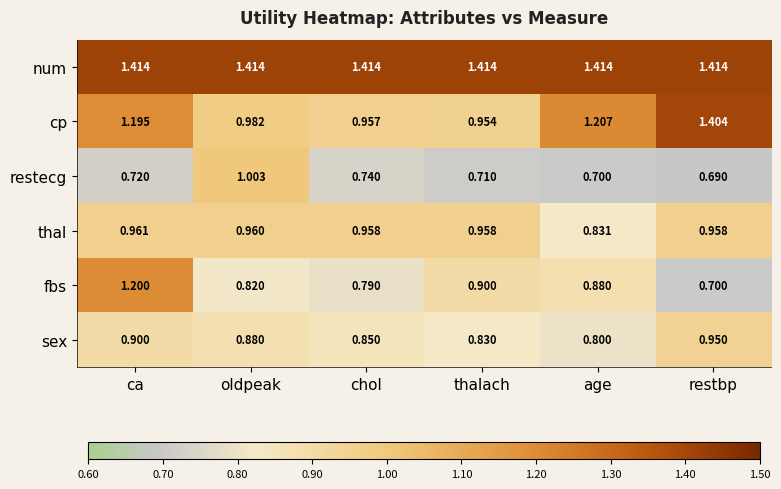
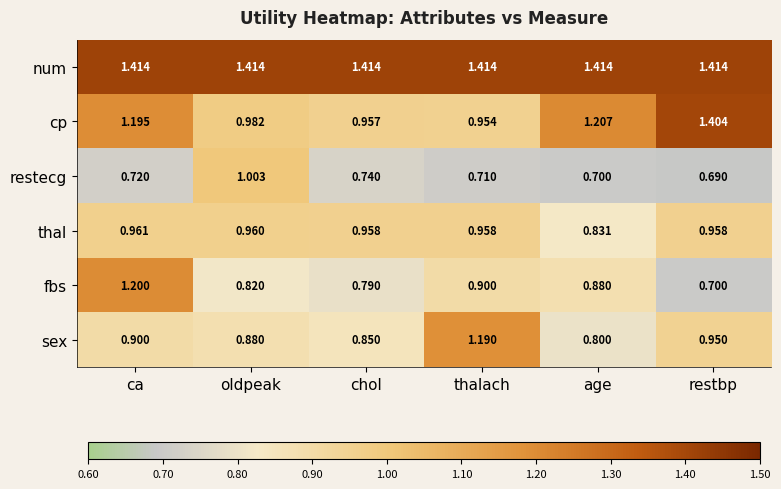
  {
    "num": {
      "ca": 1.414,
      "oldpeak": 1.414,
      "chol": 1.414,
      "thalach": 1.414,
      "age": 1.414,
      "restbp": 1.414
    },
    "cp": {
      "ca": 1.195,
      "oldpeak": 0.982,
      "chol": 0.957,
      "thalach": 0.954,
      "age": 1.207,
      "restbp": 1.404
    },
    "restecg": {
      "ca": 0.720,
      "oldpeak": 1.003,
      "chol": 0.740,
      "thalach": 0.710,
      "age": 0.700,
      "restbp": 0.690
    },
    "thal": {
      "ca": 0.961,
      "oldpeak": 0.960,
      "chol": 0.958,
      "thalach": 0.958,
      "age": 0.831,
      "restbp": 0.958
    },
    "fbs": {
      "ca": 1.200,
      "oldpeak": 0.820,
      "chol": 0.790,
      "thalach": 0.900,
      "age": 0.880,
      "restbp": 0.700
    },
    "sex": {
      "ca": 0.900,
      "oldpeak": 0.880,
      "chol": 0.850,
-     "thalach": 0.830,
+     "thalach": 1.190,
      "age": 0.800,
      "restbp": 0.950
    }
  }
